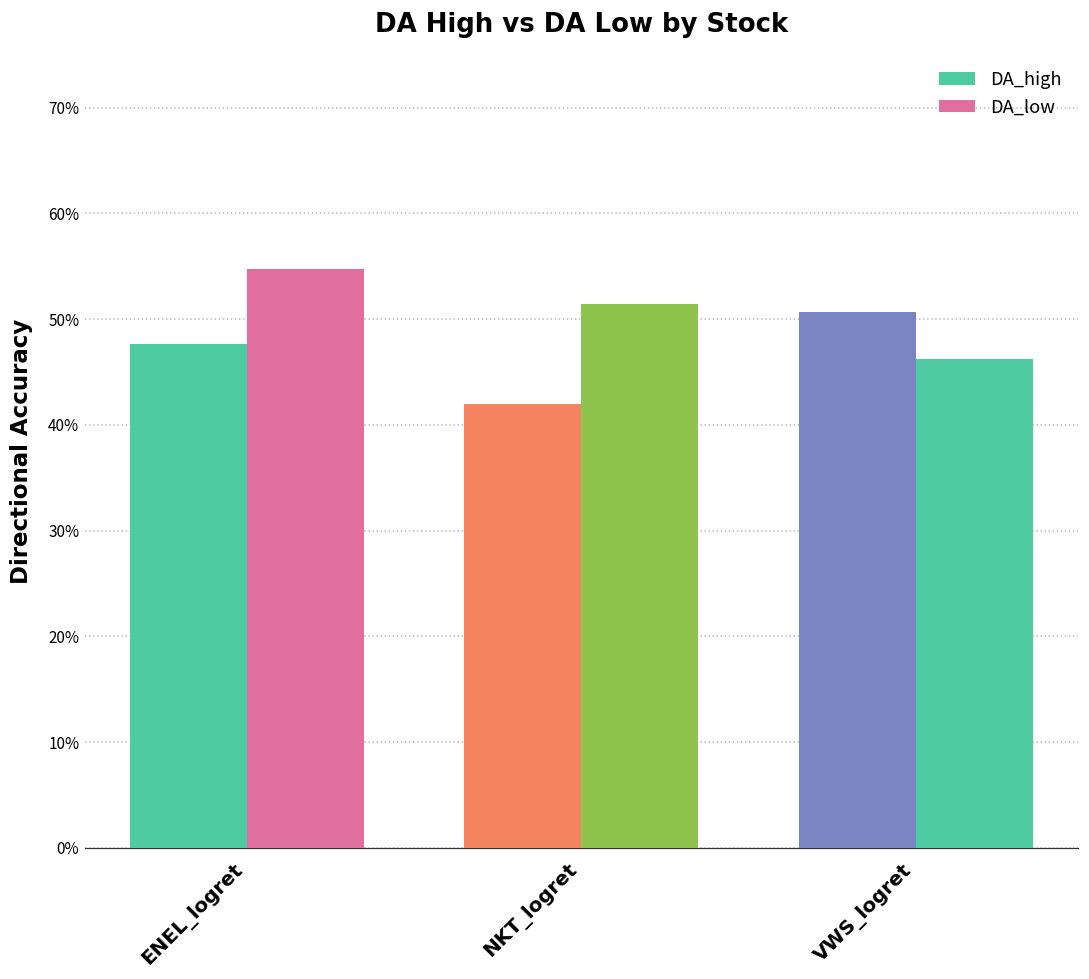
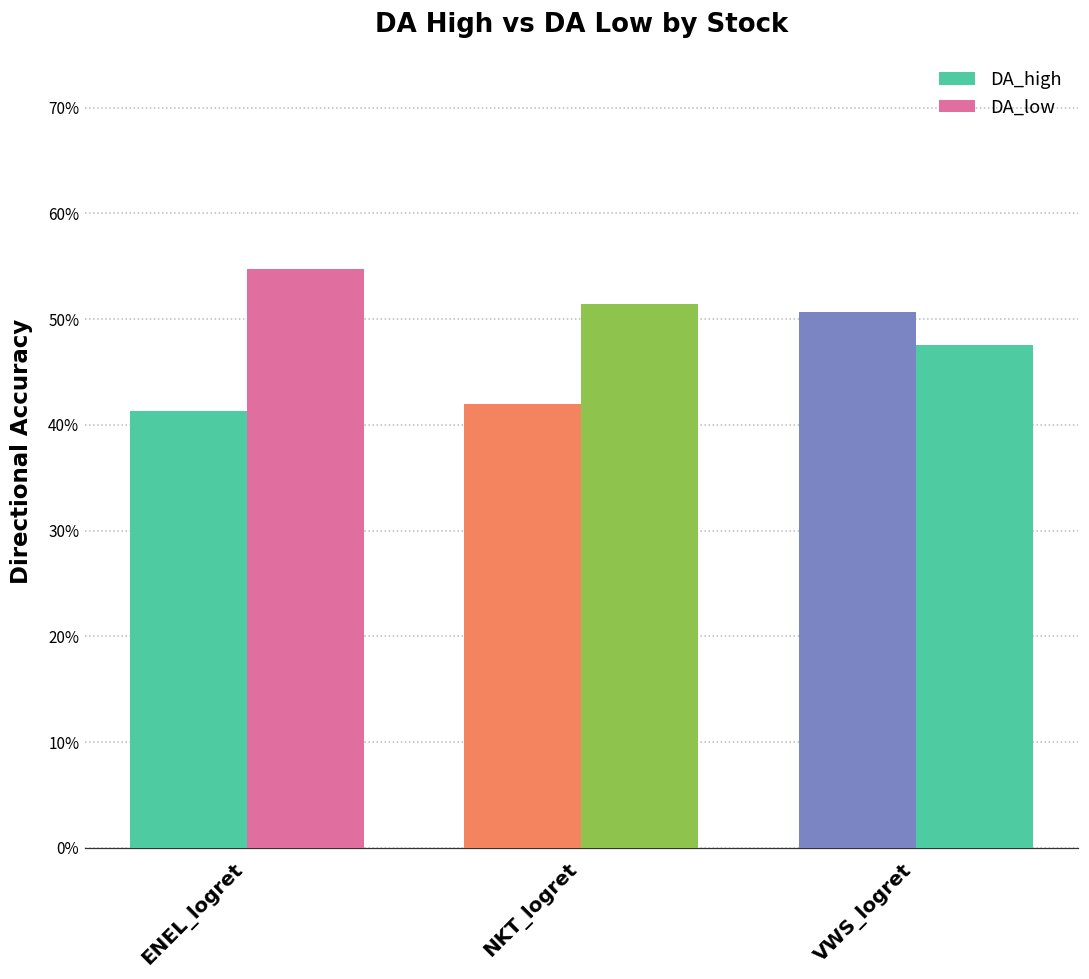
  {
    "DA_high": {
-     "ENEL_logret": "48%",
+     "ENEL_logret": "41%",
      "NKT_logret": "42%",
      "VWS_logret": "51%"
    },
    "DA_low": {
      "ENEL_logret": "55%",
      "NKT_logret": "51%",
-     "VWS_logret": "46%"
+     "VWS_logret": "48%"
    }
  }
